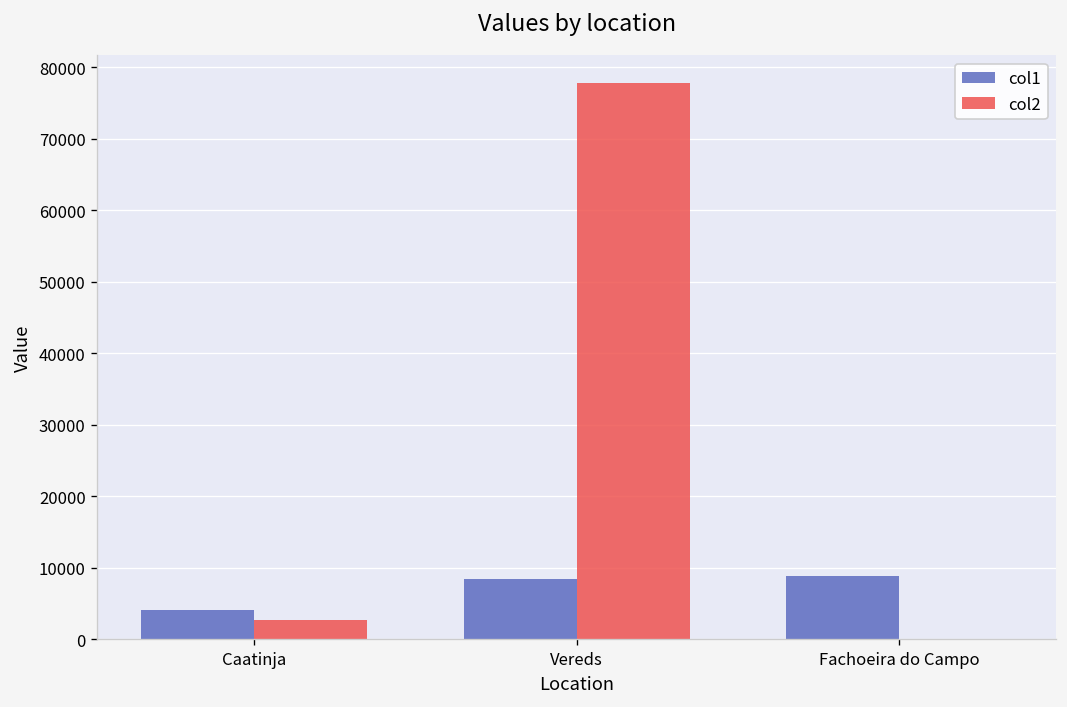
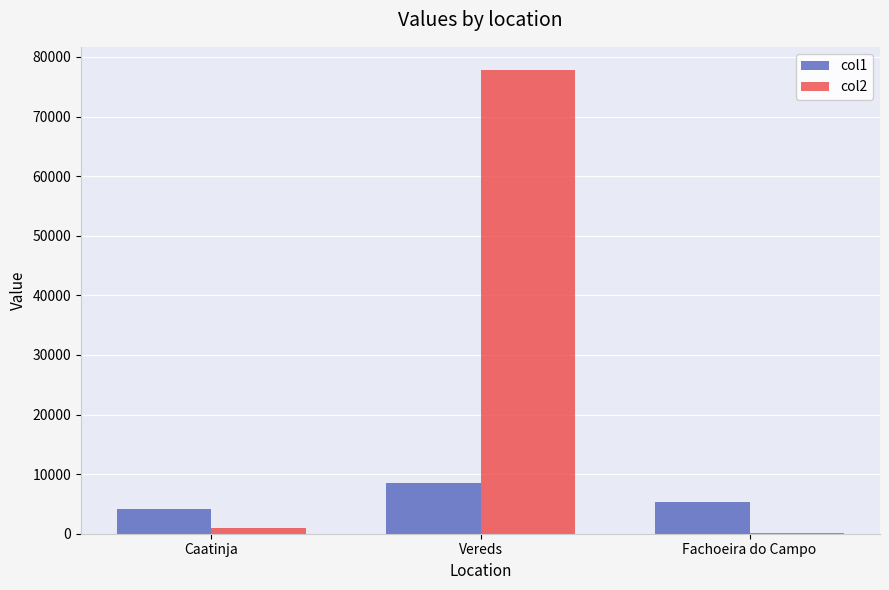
  {
    "col1": {
      "Caatinja": 4000,
      "Vereds": 8000,
-     "Fachoeira do Campo": 9000
+     "Fachoeira do Campo": 5000
    },
    "col2": {
-     "Caatinja": 3000,
+     "Caatinja": 1000,
      "Vereds": 78000
    }
  }
